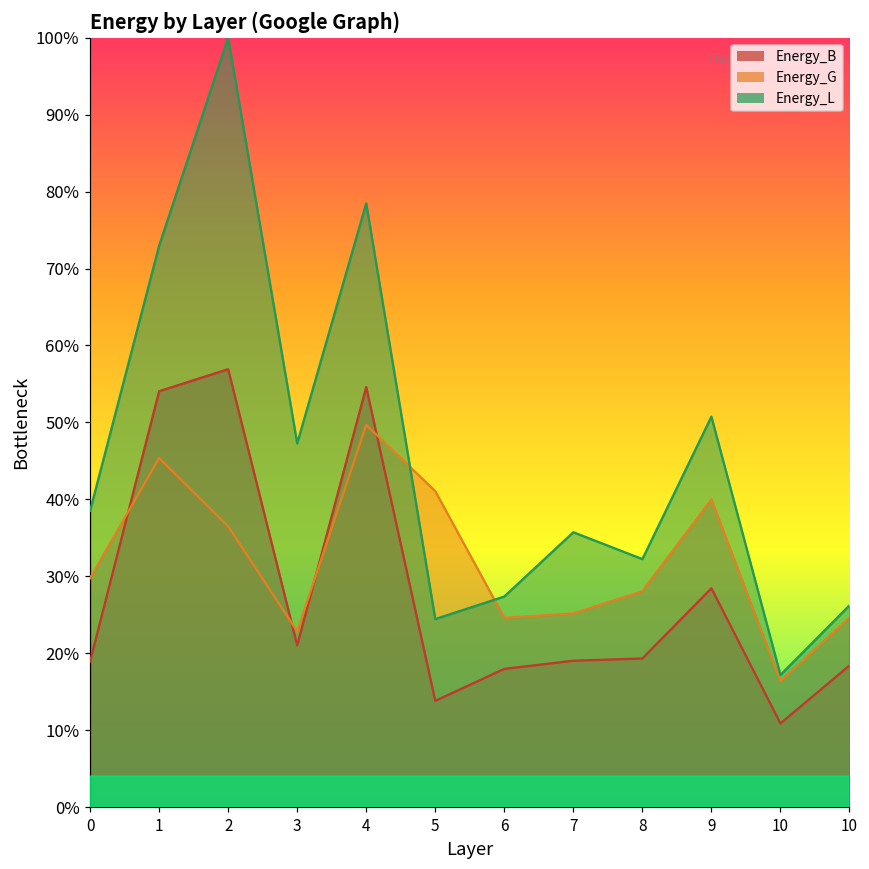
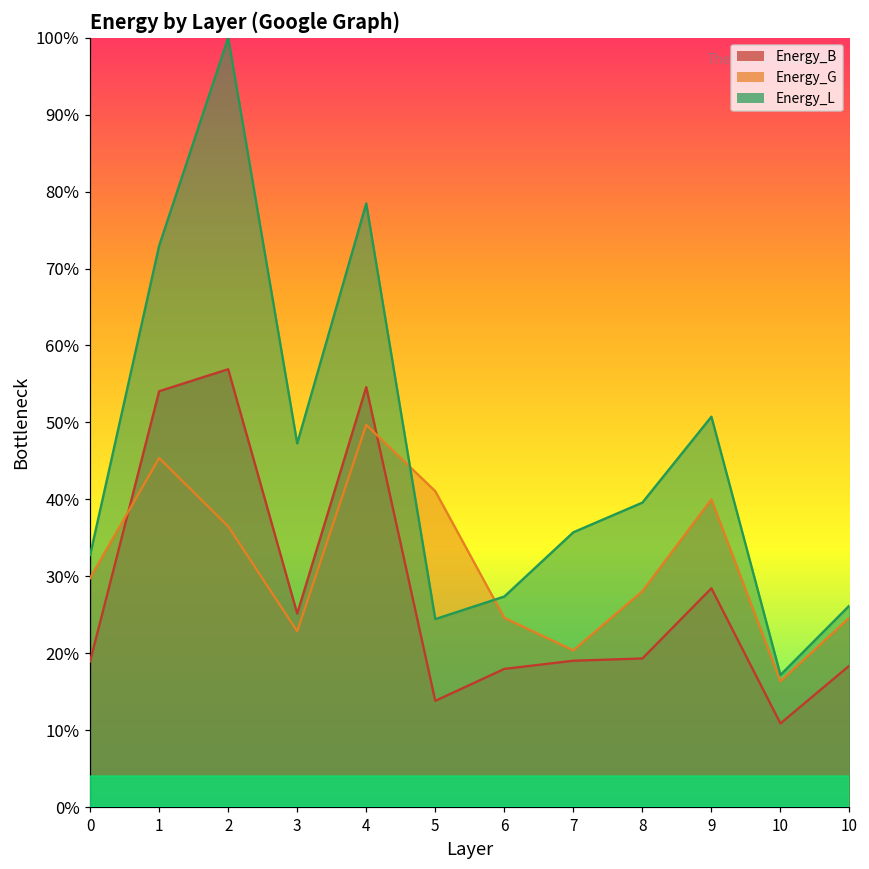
  {
    "Energy_B": {
      "0": "19%",
      "1": "54%",
      "2": "57%",
-     "3": "21%",
+     "3": "25%",
      "4": "55%",
      "5": "14%",
      "6": "18%",
      "7": "19%",
      "8": "19%",
      "9": "28%"
    },
    "Energy_G": {
      "0": "30%",
      "1": "45%",
      "2": "36%",
      "3": "23%",
      "4": "50%",
      "5": "41%",
      "6": "25%",
-     "7": "25%",
+     "7": "20%",
      "8": "28%",
      "9": "40%"
    },
    "Energy_L": {
-     "0": "39%",
+     "0": "33%",
      "1": "73%",
      "2": "100%",
      "3": "47%",
      "4": "78%",
      "5": "24%",
      "6": "27%",
      "7": "36%",
-     "8": "32%",
+     "8": "40%",
      "9": "51%"
    }
  }
